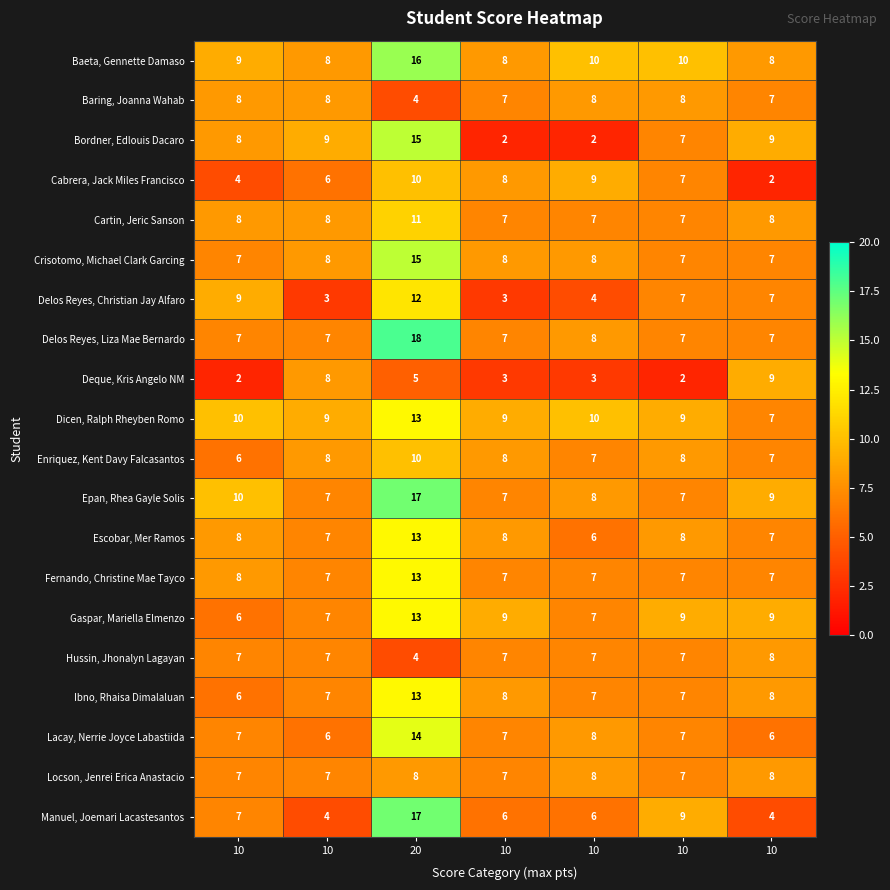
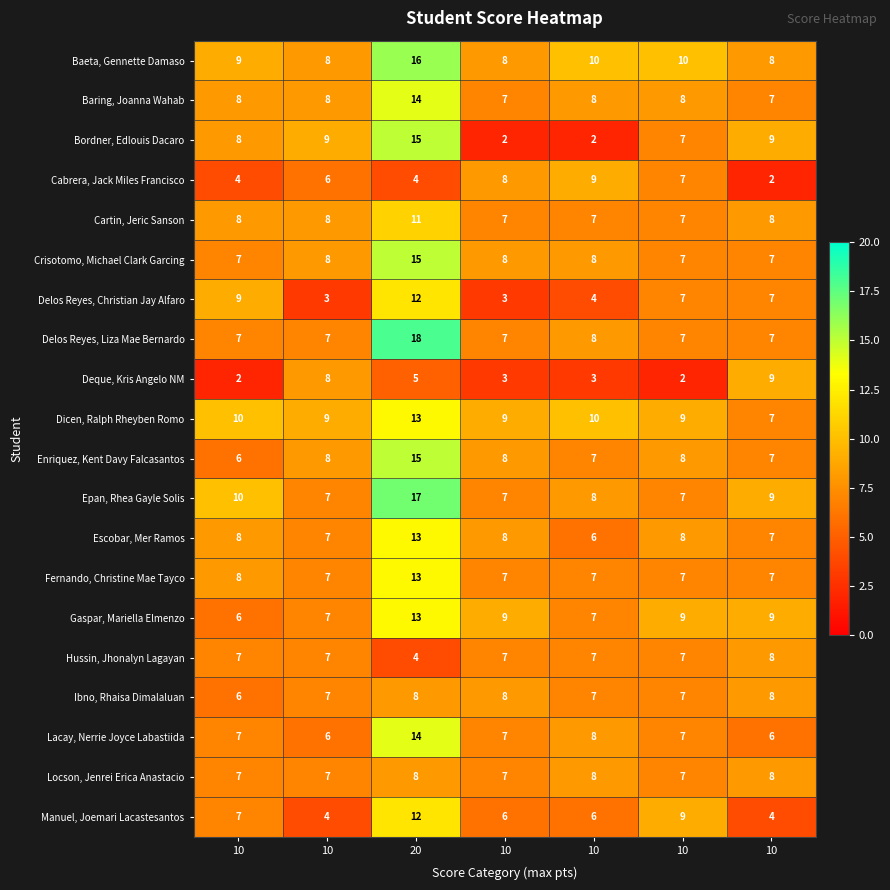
  {
    "Baeta, Gennette Damaso": {
      "20": 16
    },
    "Baring, Joanna Wahab": {
-     "20": 4
+     "20": 14
    },
    "Bordner, Edlouis Dacaro": {
      "20": 15
    },
    "Cabrera, Jack Miles Francisco": {
-     "20": 10
+     "20": 4
    },
    "Cartin, Jeric Sanson": {
      "20": 11
    },
    "Crisotomo, Michael Clark Garcing": {
      "20": 15
    },
    "Delos Reyes, Christian Jay Alfaro": {
      "20": 12
    },
    "Delos Reyes, Liza Mae Bernardo": {
      "20": 18
    },
    "Deque, Kris Angelo NM": {
      "20": 5
    },
    "Dicen, Ralph Rheyben Romo": {
      "20": 13
    },
    "Enriquez, Kent Davy Falcasantos": {
-     "20": 10
+     "20": 15
    },
    "Epan, Rhea Gayle Solis": {
      "20": 17
    },
    "Escobar, Mer Ramos": {
      "20": 13
    },
    "Fernando, Christine Mae Tayco": {
      "20": 13
    },
    "Gaspar, Mariella Elmenzo": {
      "20": 13
    },
    "Hussin, Jhonalyn Lagayan": {
      "20": 4
    },
    "Ibno, Rhaisa Dimalaluan": {
-     "20": 13
+     "20": 8
    },
    "Lacay, Nerrie Joyce Labastiida": {
      "20": 14
    },
    "Locson, Jenrei Erica Anastacio": {
      "20": 8
    },
    "Manuel, Joemari Lacastesantos": {
-     "20": 17
+     "20": 12
    }
  }
